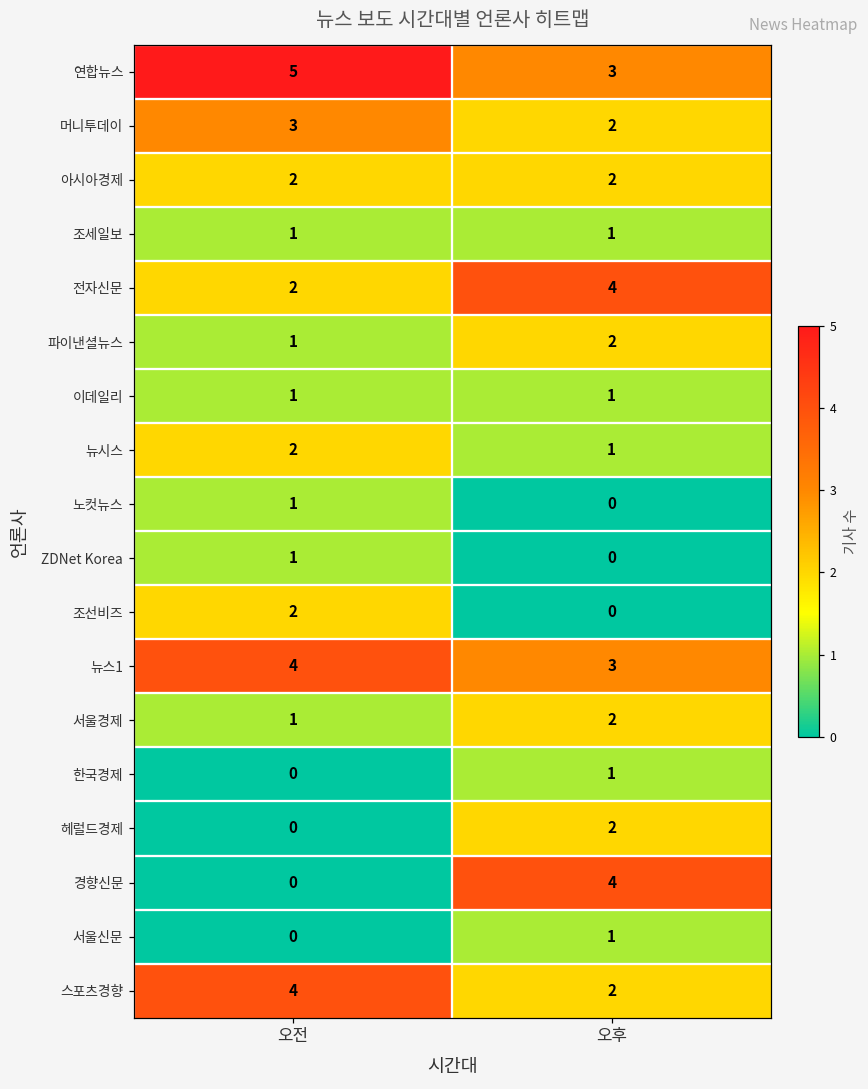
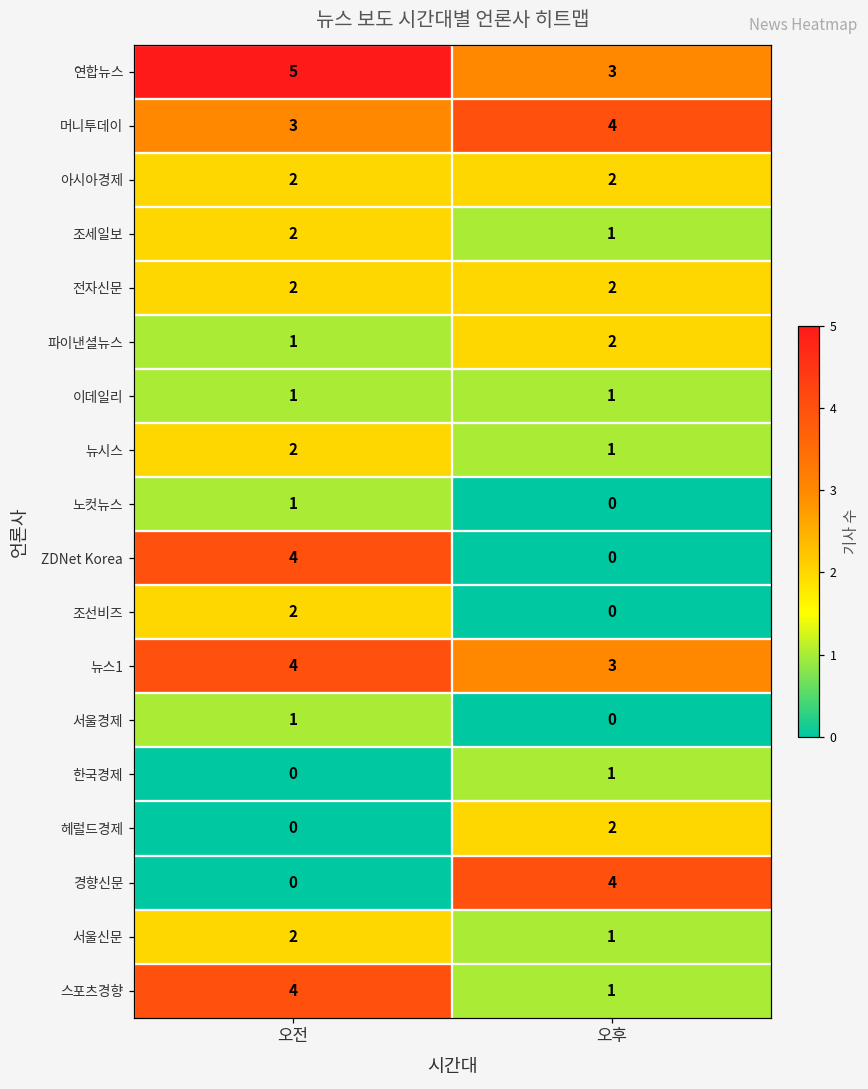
  {
    "연합뉴스": {
      "오전": 5,
      "오후": 3
    },
    "머니투데이": {
      "오전": 3,
-     "오후": 2
+     "오후": 4
    },
    "아시아경제": {
      "오전": 2,
      "오후": 2
    },
    "조세일보": {
-     "오전": 1,
+     "오전": 2,
      "오후": 1
    },
    "전자신문": {
      "오전": 2,
-     "오후": 4
+     "오후": 2
    },
    "파이낸셜뉴스": {
      "오전": 1,
      "오후": 2
    },
    "이데일리": {
      "오전": 1,
      "오후": 1
    },
    "뉴시스": {
      "오전": 2,
      "오후": 1
    },
    "노컷뉴스": {
      "오전": 1,
      "오후": 0
    },
    "ZDNet Korea": {
-     "오전": 1,
+     "오전": 4,
      "오후": 0
    },
    "조선비즈": {
      "오전": 2,
      "오후": 0
    },
    "뉴스1": {
      "오전": 4,
      "오후": 3
    },
    "서울경제": {
      "오전": 1,
-     "오후": 2
+     "오후": 0
    },
    "한국경제": {
      "오전": 0,
      "오후": 1
    },
    "헤럴드경제": {
      "오전": 0,
      "오후": 2
    },
    "경향신문": {
      "오전": 0,
      "오후": 4
    },
    "서울신문": {
-     "오전": 0,
+     "오전": 2,
      "오후": 1
    },
    "스포츠경향": {
      "오전": 4,
-     "오후": 2
+     "오후": 1
    }
  }
